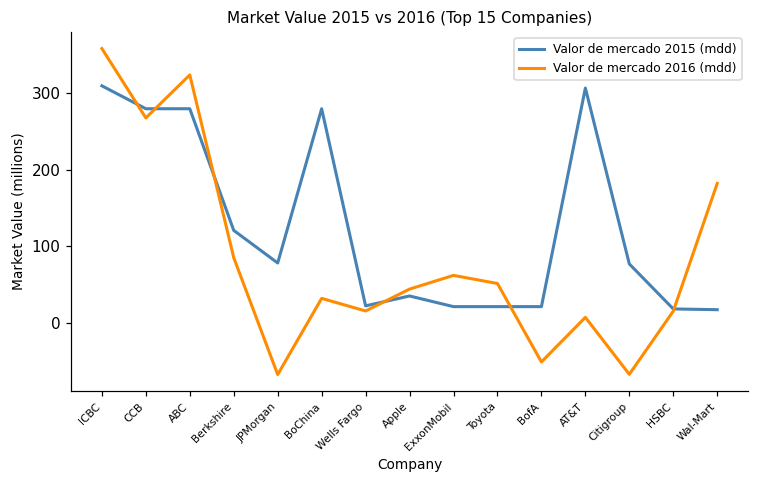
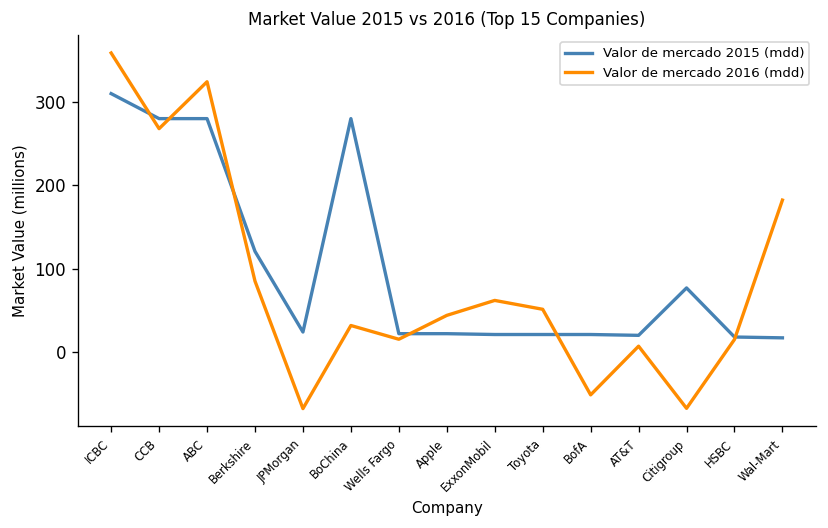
  {
    "Valor de mercado 2015 (mdd)": {
      "ICBC": 310,
      "CCB": 280,
      "ABC": 280,
      "Berkshire": 120,
-     "JPMorgan": 80,
+     "JPMorgan": 20,
      "BoChina": 280,
      "Wells Fargo": 20,
-     "Apple": 30,
+     "Apple": 20,
      "ExxonMobil": 20,
      "Toyota": 20,
      "BofA": 20,
-     "AT&T": 310,
+     "AT&T": 20,
      "Citigroup": 80,
      "Wal-Mart": 20
    },
    "Valor de mercado 2016 (mdd)": {
      "ICBC": 360,
      "CCB": 270,
      "ABC": 320,
      "Berkshire": 90,
      "JPMorgan": -70,
      "BoChina": 30,
      "Wells Fargo": 20,
      "Apple": 40,
      "ExxonMobil": 60,
      "Toyota": 50,
      "BofA": -50,
      "AT&T": 10,
      "Citigroup": -70,
      "Wal-Mart": 180
    }
  }
